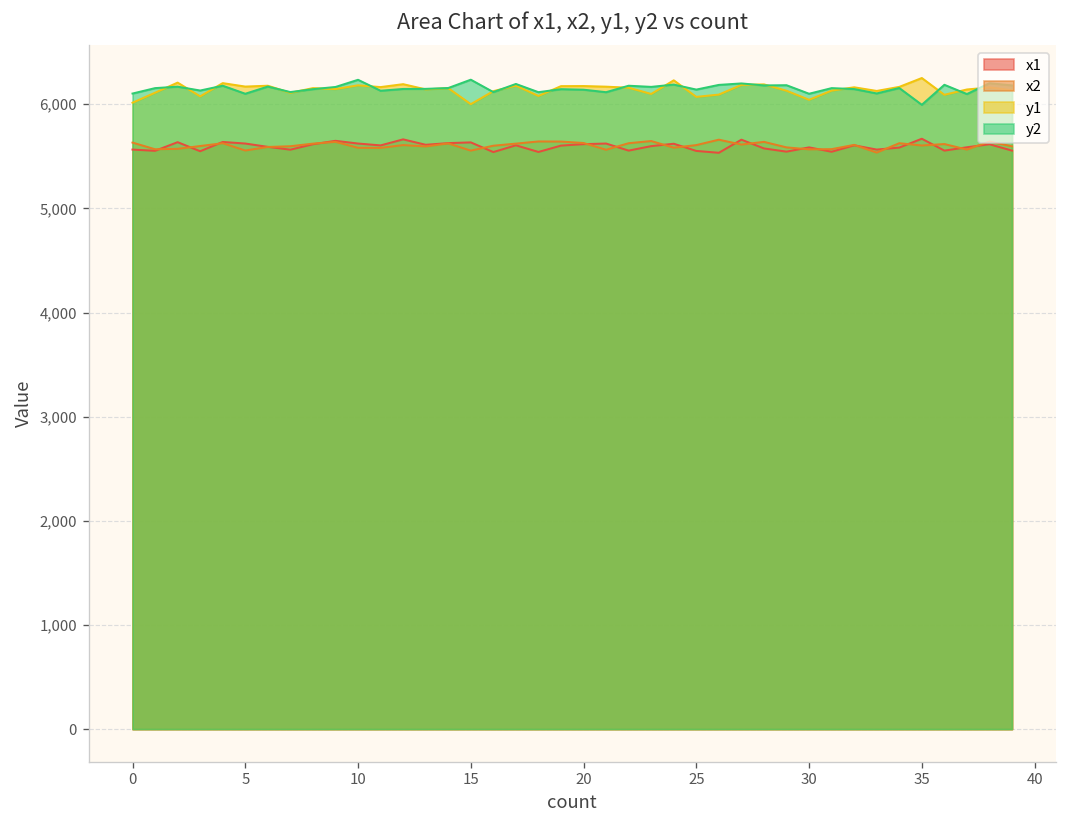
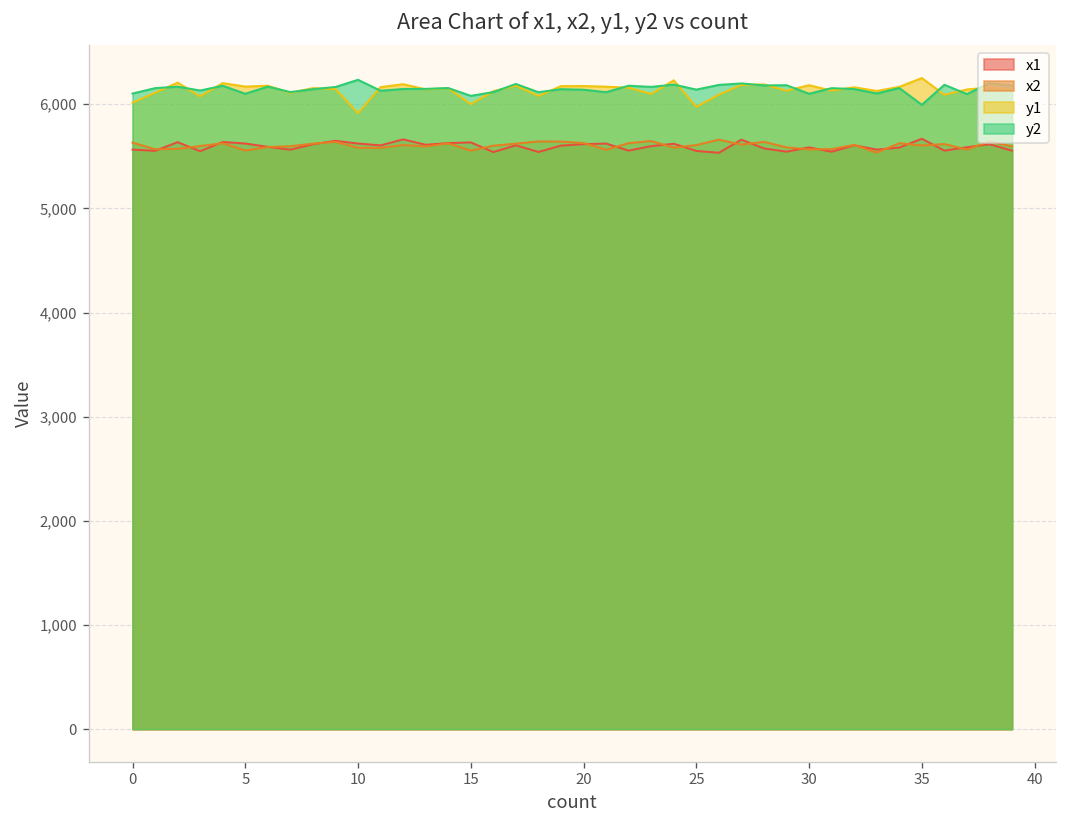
  {
    "y1": {
      "0": "6,000",
      "5": "6,200",
-     "10": "6,200",
+     "10": "5,900",
      "15": "6,000",
      "20": "6,200",
-     "25": "6,100",
-     "30": "6,000",
+     "25": "6,000",
+     "30": "6,200",
      "35": "6,300"
    },
    "y2": {
      "0": "6,100",
      "5": "6,100",
      "10": "6,200",
-     "15": "6,200",
+     "15": "6,100",
      "20": "6,100",
      "25": "6,100",
      "30": "6,100",
      "35": "6,000"
    }
  }
